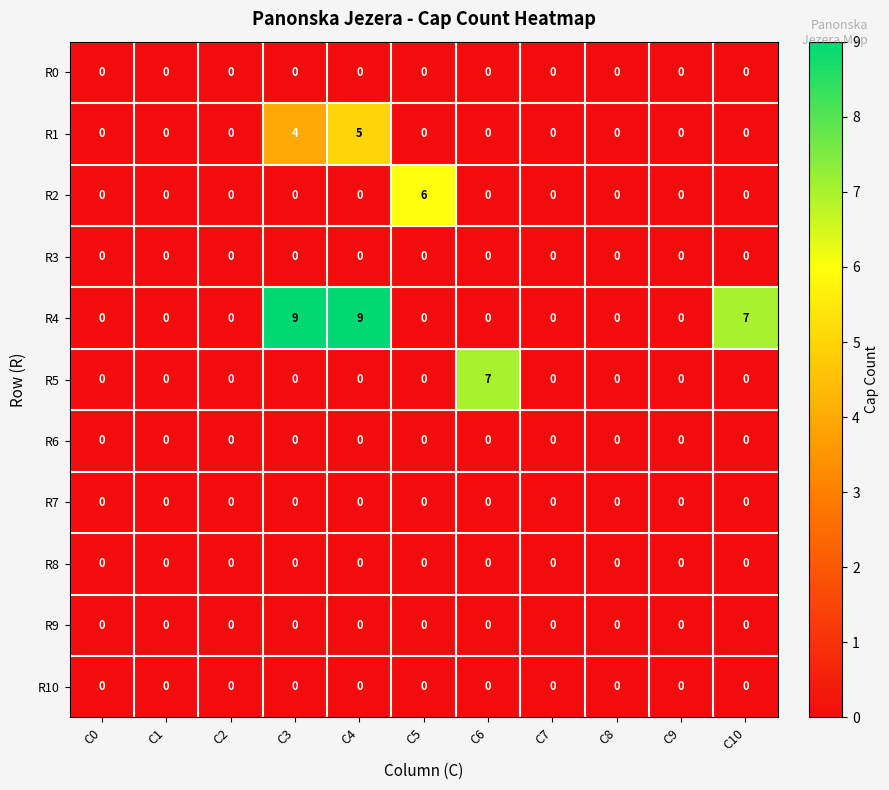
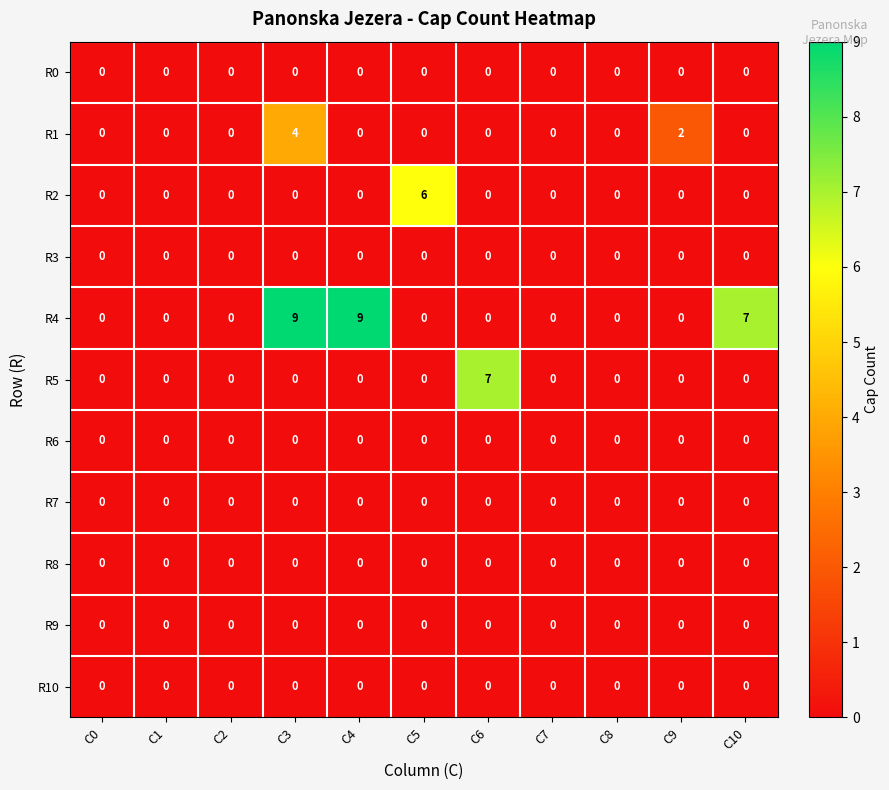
  {
    "R0": {
      "C0": 0,
      "C1": 0,
      "C2": 0,
      "C3": 0,
      "C4": 0,
      "C5": 0,
      "C6": 0,
      "C7": 0,
      "C8": 0,
      "C9": 0,
      "C10": 0
    },
    "R1": {
      "C0": 0,
      "C1": 0,
      "C2": 0,
      "C3": 4,
-     "C4": 5,
+     "C4": 0,
      "C5": 0,
      "C6": 0,
      "C7": 0,
      "C8": 0,
-     "C9": 0,
+     "C9": 2,
      "C10": 0
    },
    "R2": {
      "C0": 0,
      "C1": 0,
      "C2": 0,
      "C3": 0,
      "C4": 0,
      "C5": 6,
      "C6": 0,
      "C7": 0,
      "C8": 0,
      "C9": 0,
      "C10": 0
    },
    "R3": {
      "C0": 0,
      "C1": 0,
      "C2": 0,
      "C3": 0,
      "C4": 0,
      "C5": 0,
      "C6": 0,
      "C7": 0,
      "C8": 0,
      "C9": 0,
      "C10": 0
    },
    "R4": {
      "C0": 0,
      "C1": 0,
      "C2": 0,
      "C3": 9,
      "C4": 9,
      "C5": 0,
      "C6": 0,
      "C7": 0,
      "C8": 0,
      "C9": 0,
      "C10": 7
    },
    "R5": {
      "C0": 0,
      "C1": 0,
      "C2": 0,
      "C3": 0,
      "C4": 0,
      "C5": 0,
      "C6": 7,
      "C7": 0,
      "C8": 0,
      "C9": 0,
      "C10": 0
    },
    "R6": {
      "C0": 0,
      "C1": 0,
      "C2": 0,
      "C3": 0,
      "C4": 0,
      "C5": 0,
      "C6": 0,
      "C7": 0,
      "C8": 0,
      "C9": 0,
      "C10": 0
    },
    "R7": {
      "C0": 0,
      "C1": 0,
      "C2": 0,
      "C3": 0,
      "C4": 0,
      "C5": 0,
      "C6": 0,
      "C7": 0,
      "C8": 0,
      "C9": 0,
      "C10": 0
    },
    "R8": {
      "C0": 0,
      "C1": 0,
      "C2": 0,
      "C3": 0,
      "C4": 0,
      "C5": 0,
      "C6": 0,
      "C7": 0,
      "C8": 0,
      "C9": 0,
      "C10": 0
    },
    "R9": {
      "C0": 0,
      "C1": 0,
      "C2": 0,
      "C3": 0,
      "C4": 0,
      "C5": 0,
      "C6": 0,
      "C7": 0,
      "C8": 0,
      "C9": 0,
      "C10": 0
    },
    "R10": {
      "C0": 0,
      "C1": 0,
      "C2": 0,
      "C3": 0,
      "C4": 0,
      "C5": 0,
      "C6": 0,
      "C7": 0,
      "C8": 0,
      "C9": 0,
      "C10": 0
    }
  }
